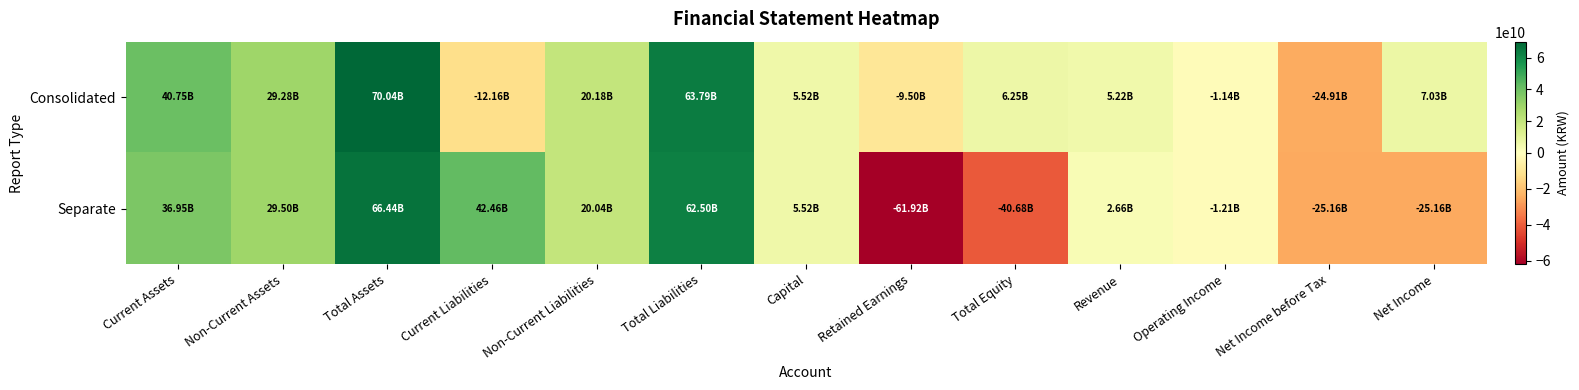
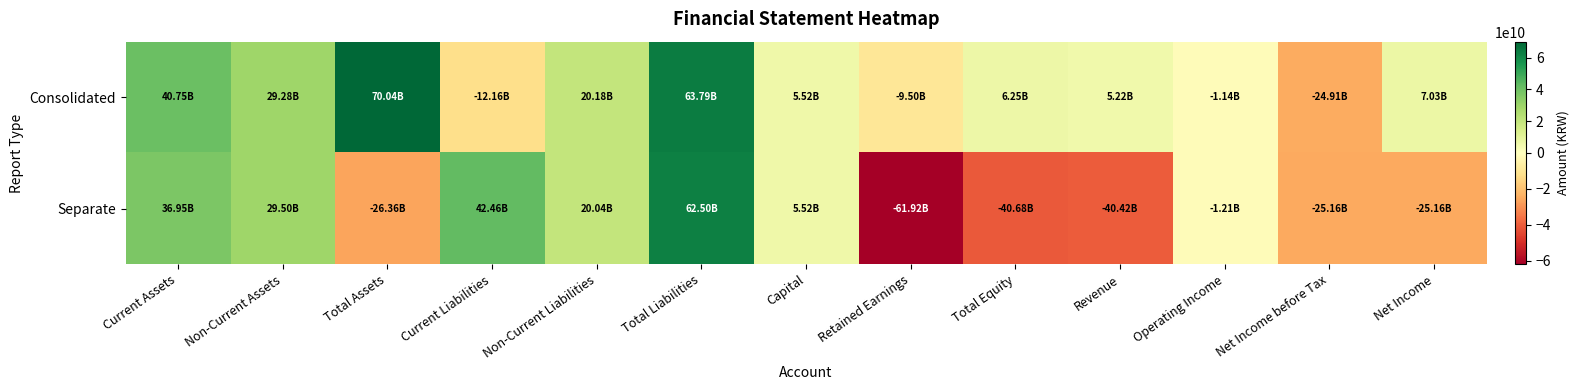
  {
    "Consolidated": {
      "Current Assets": "40.75B",
      "Non-Current Assets": "29.28B",
      "Total Assets": "70.04B",
      "Current Liabilities": "-12.16B",
      "Non-Current Liabilities": "20.18B",
      "Total Liabilities": "63.79B",
      "Capital": "5.52B",
      "Retained Earnings": "-9.50B",
      "Total Equity": "6.25B",
      "Revenue": "5.22B",
      "Operating Income": "-1.14B",
      "Net Income before Tax": "-24.91B",
      "Net Income": "7.03B"
    },
    "Separate": {
      "Current Assets": "36.95B",
      "Non-Current Assets": "29.50B",
-     "Total Assets": "66.44B",
+     "Total Assets": "-26.36B",
      "Current Liabilities": "42.46B",
      "Non-Current Liabilities": "20.04B",
      "Total Liabilities": "62.50B",
      "Capital": "5.52B",
      "Retained Earnings": "-61.92B",
      "Total Equity": "-40.68B",
-     "Revenue": "2.66B",
+     "Revenue": "-40.42B",
      "Operating Income": "-1.21B",
      "Net Income before Tax": "-25.16B",
      "Net Income": "-25.16B"
    }
  }
